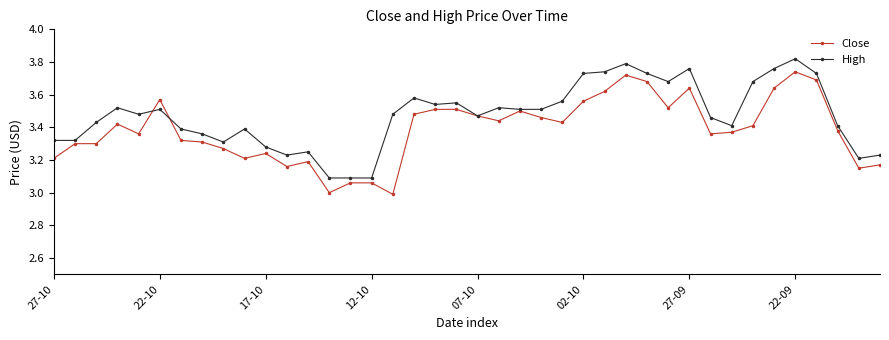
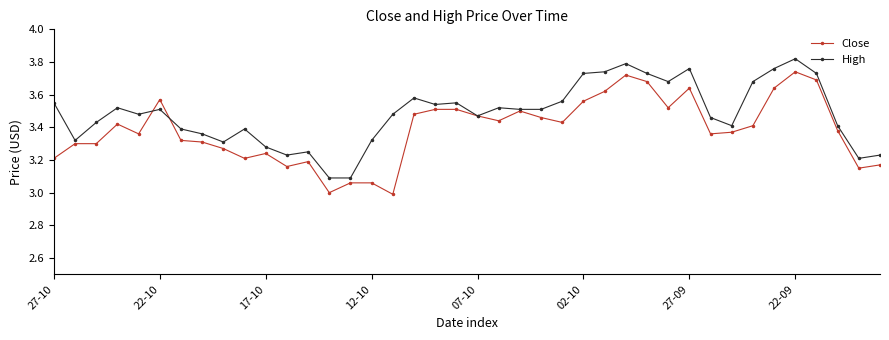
  {
    "Close": {
      "27-10": 3.21,
      "22-10": 3.57,
      "17-10": 3.24,
      "12-10": 3.06,
      "02-10": 3.56,
      "27-09": 3.64,
      "22-09": 3.74
    },
    "High": {
-     "27-10": 3.32,
+     "27-10": 3.55,
      "22-10": 3.51,
      "17-10": 3.28,
-     "12-10": 3.09,
+     "12-10": 3.32,
      "02-10": 3.73,
      "27-09": 3.76,
      "22-09": 3.82
    }
  }
